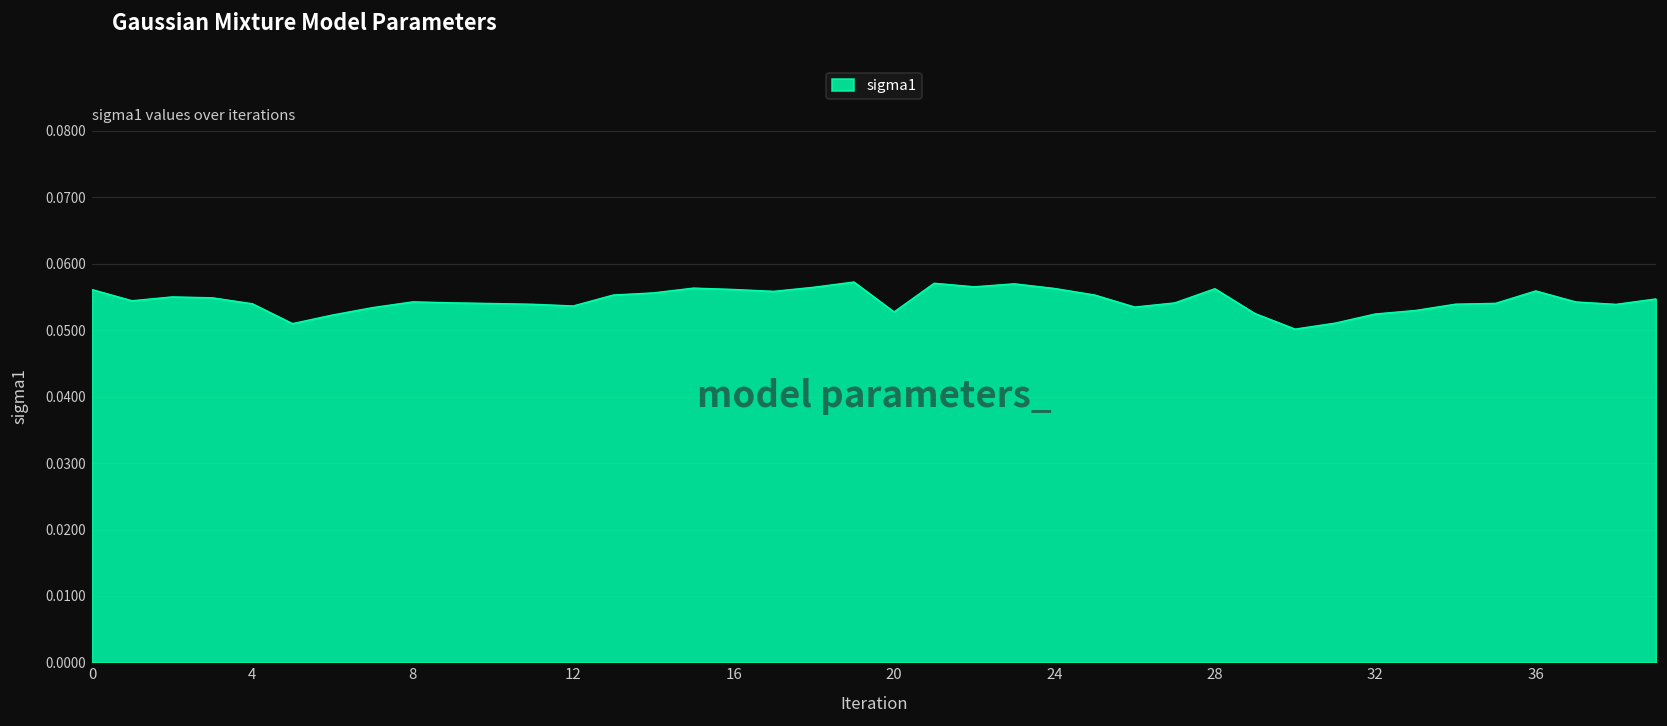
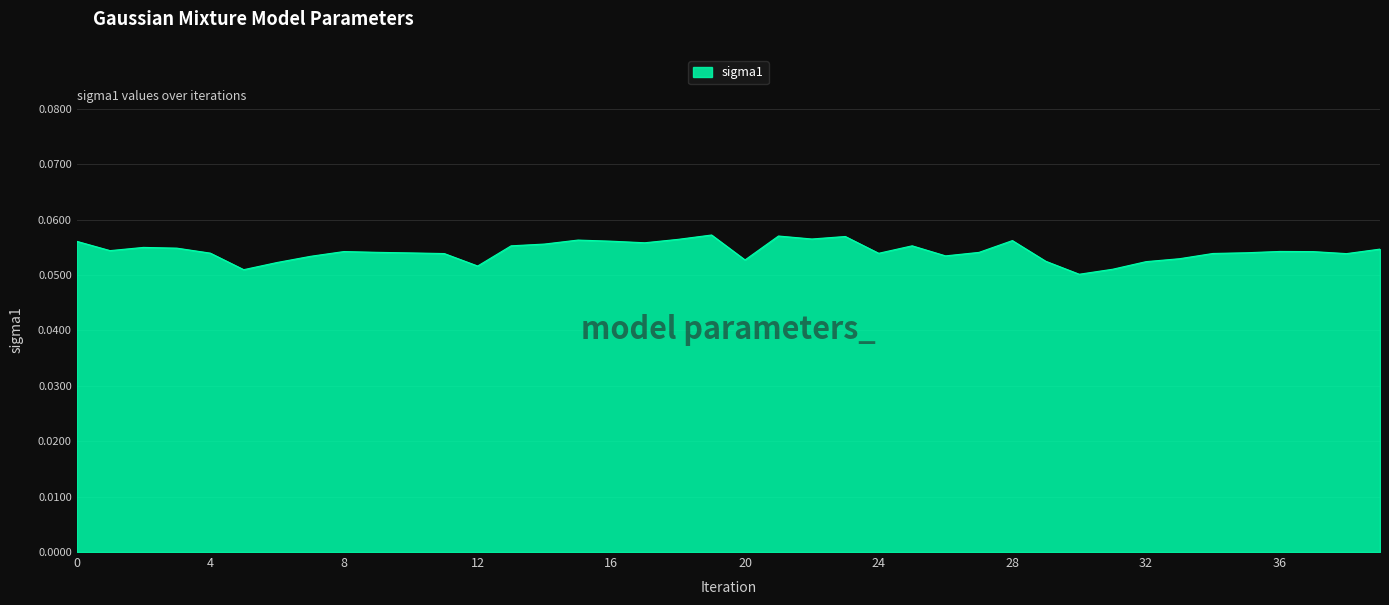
  {
    "0": 0.056,
    "4": 0.054,
    "8": 0.054,
-   "12": 0.054,
+   "12": 0.052,
    "16": 0.056,
    "20": 0.053,
-   "24": 0.056,
+   "24": 0.054,
    "28": 0.056,
    "32": 0.052,
-   "36": 0.056
+   "36": 0.054
  }
